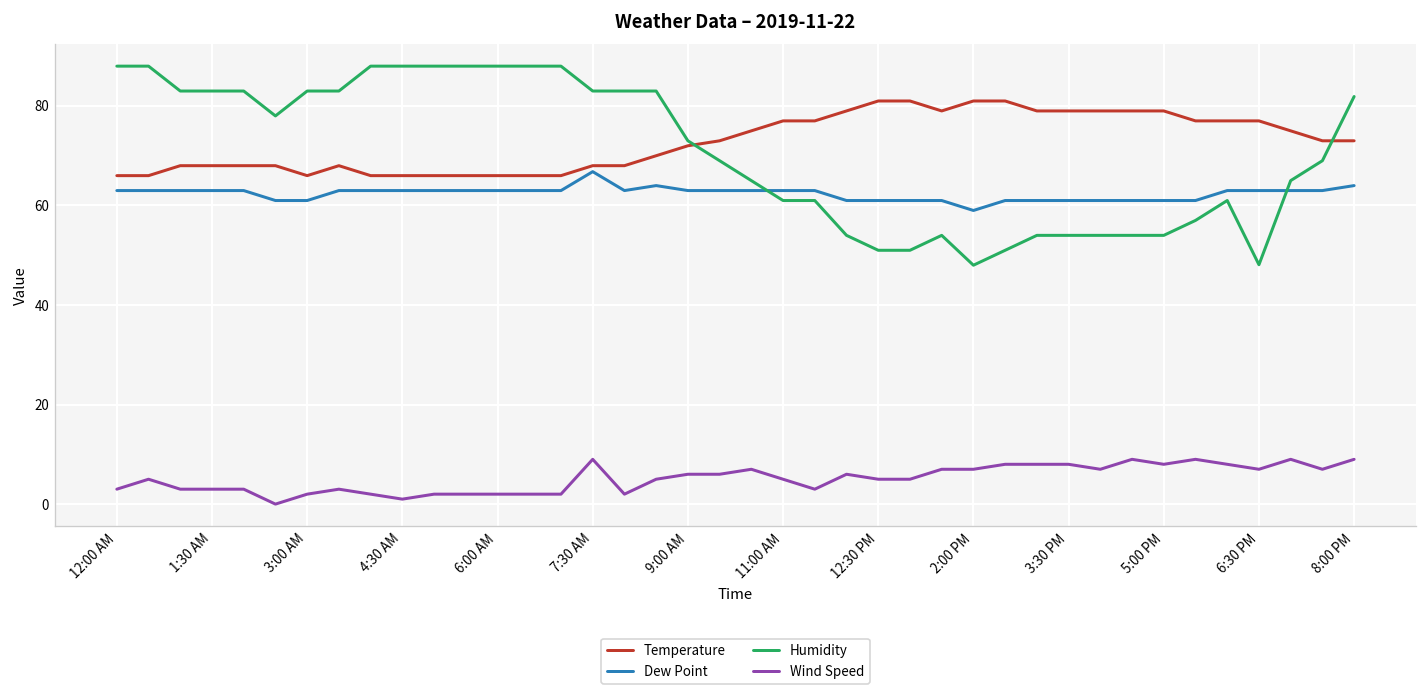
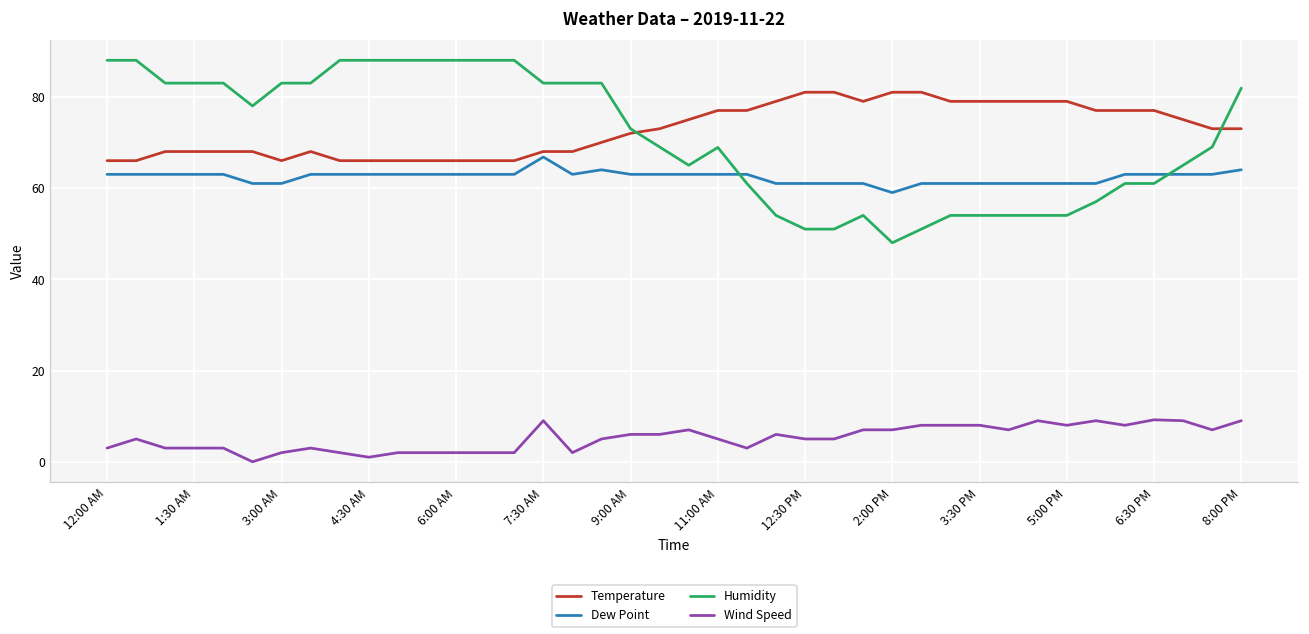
  {
    "Temperature": {
      "12:00 AM": 66,
      "1:30 AM": 68,
      "3:00 AM": 66,
      "4:30 AM": 66,
      "6:00 AM": 66,
      "7:30 AM": 68,
      "9:00 AM": 72,
      "11:00 AM": 77,
      "12:30 PM": 81,
      "2:00 PM": 81,
      "3:30 PM": 79,
      "5:00 PM": 79,
      "6:30 PM": 77,
      "8:00 PM": 73
    },
    "Dew Point": {
      "12:00 AM": 63,
      "1:30 AM": 63,
      "3:00 AM": 61,
      "4:30 AM": 63,
      "6:00 AM": 63,
      "7:30 AM": 67,
      "9:00 AM": 63,
      "11:00 AM": 63,
      "12:30 PM": 61,
      "2:00 PM": 59,
      "3:30 PM": 61,
      "5:00 PM": 61,
      "6:30 PM": 63,
      "8:00 PM": 64
    },
    "Humidity": {
      "12:00 AM": 88,
      "1:30 AM": 83,
      "3:00 AM": 83,
      "4:30 AM": 88,
      "6:00 AM": 88,
      "7:30 AM": 83,
      "9:00 AM": 73,
-     "11:00 AM": 61,
+     "11:00 AM": 69,
      "12:30 PM": 51,
      "2:00 PM": 48,
      "3:30 PM": 54,
      "5:00 PM": 54,
-     "6:30 PM": 48,
+     "6:30 PM": 61,
      "8:00 PM": 82
    },
    "Wind Speed": {
      "12:00 AM": 3,
      "1:30 AM": 3,
      "3:00 AM": 2,
      "4:30 AM": 1,
      "6:00 AM": 2,
      "7:30 AM": 9,
      "9:00 AM": 6,
      "11:00 AM": 5,
      "12:30 PM": 5,
      "2:00 PM": 7,
      "3:30 PM": 8,
      "5:00 PM": 8,
-     "6:30 PM": 7,
+     "6:30 PM": 9,
      "8:00 PM": 9
    }
  }
